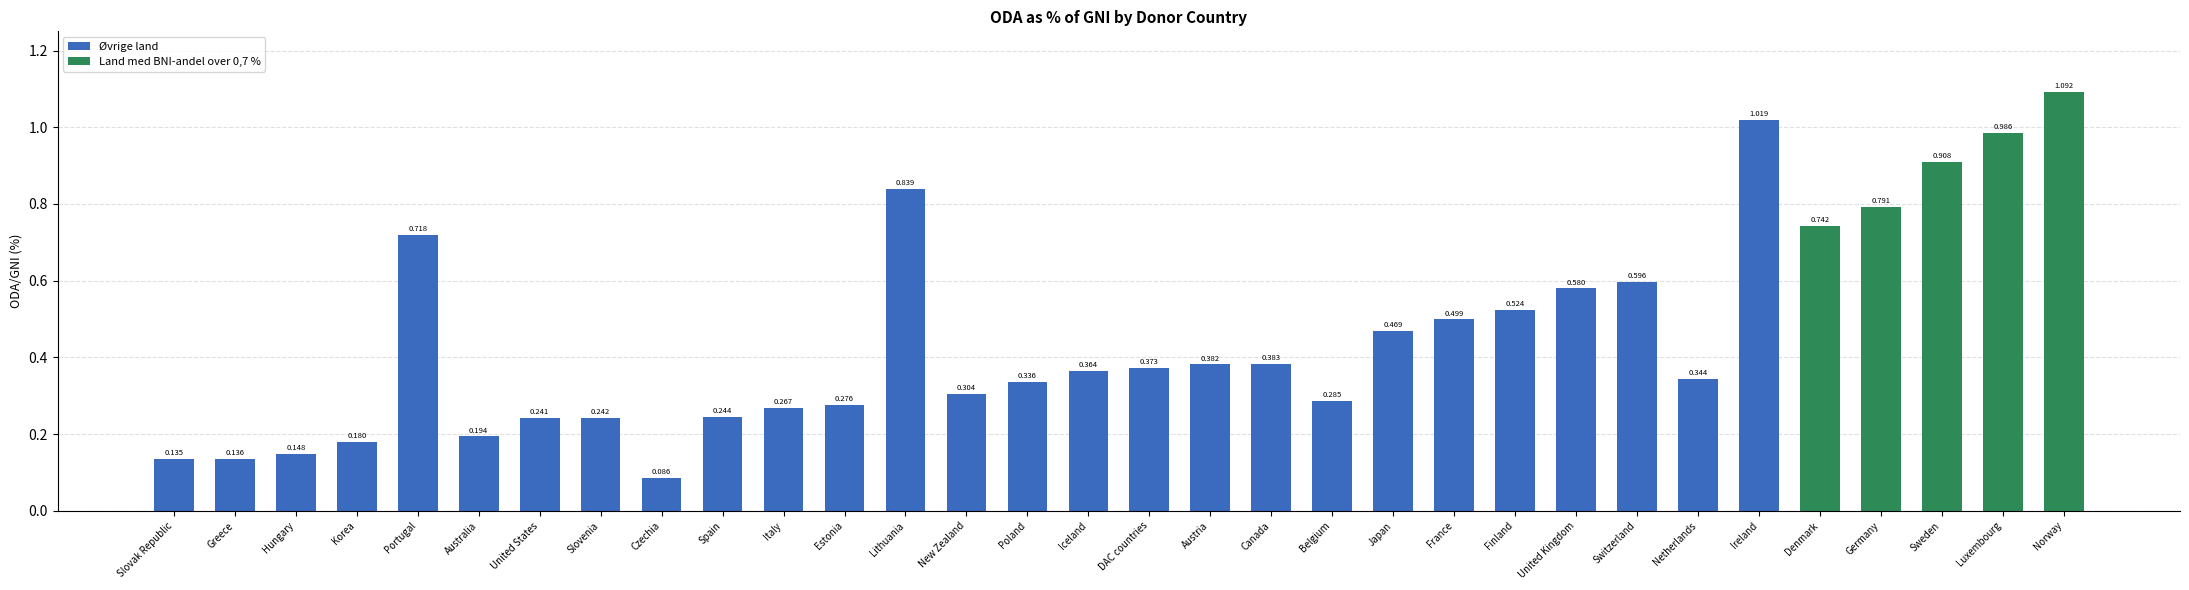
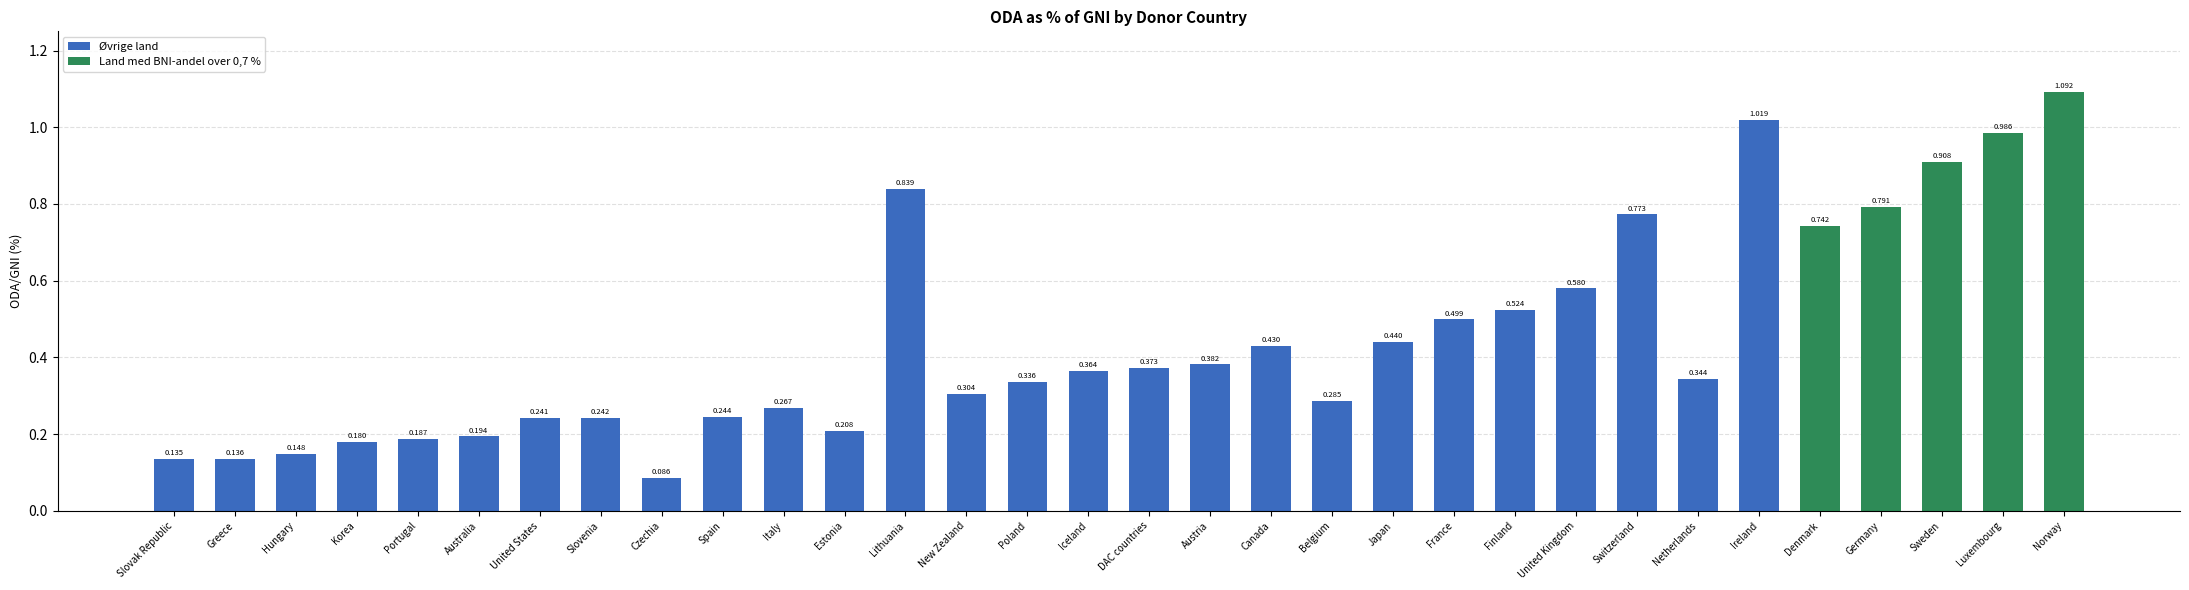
  {
    "Slovak Republic": 0.135,
    "Greece": 0.136,
    "Hungary": 0.148,
    "Korea": 0.180,
-   "Portugal": 0.718,
+   "Portugal": 0.187,
    "Australia": 0.194,
    "United States": 0.241,
    "Slovenia": 0.242,
    "Czechia": 0.086,
    "Spain": 0.244,
    "Italy": 0.267,
-   "Estonia": 0.276,
+   "Estonia": 0.208,
    "Lithuania": 0.839,
    "New Zealand": 0.304,
    "Poland": 0.336,
    "Iceland": 0.364,
    "DAC countries": 0.373,
    "Austria": 0.382,
-   "Canada": 0.383,
+   "Canada": 0.430,
    "Belgium": 0.285,
-   "Japan": 0.469,
+   "Japan": 0.440,
    "France": 0.499,
    "Finland": 0.524,
    "United Kingdom": 0.580,
-   "Switzerland": 0.596,
+   "Switzerland": 0.773,
    "Netherlands": 0.344,
    "Ireland": 1.019,
    "Denmark": 0.742,
    "Germany": 0.791,
    "Sweden": 0.908,
    "Luxembourg": 0.986,
    "Norway": 1.092
  }
